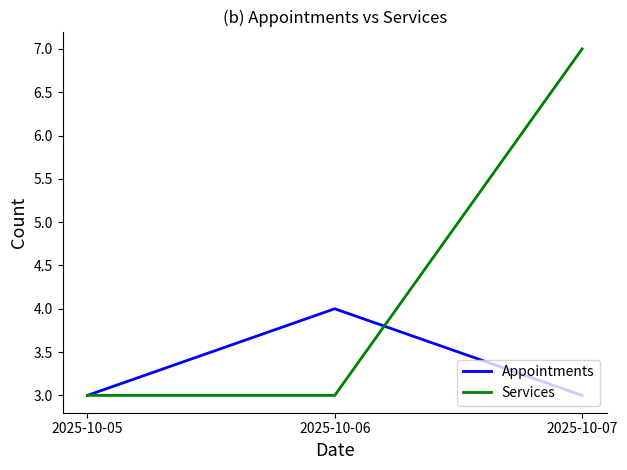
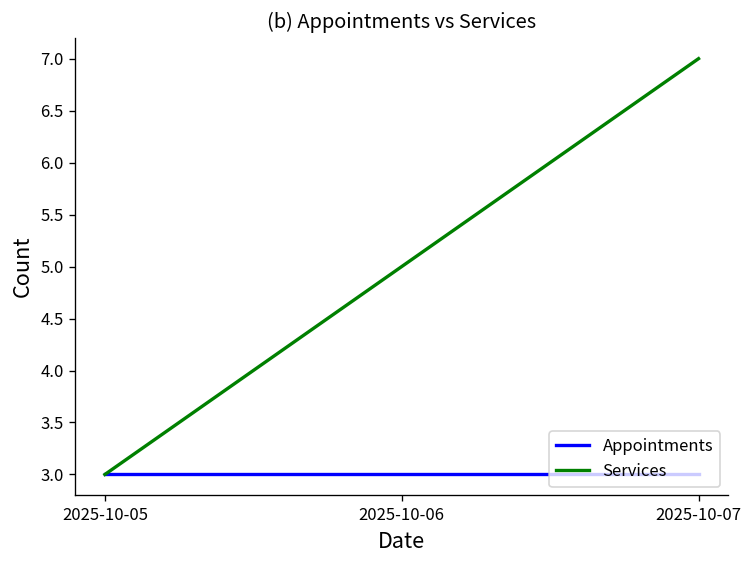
  {
    "Appointments": {
-     "2025-10-06": 4
+     "2025-10-06": 3
    },
    "Services": {
-     "2025-10-06": 3,
+     "2025-10-06": 5,
      "2025-10-07": 7
    }
  }
